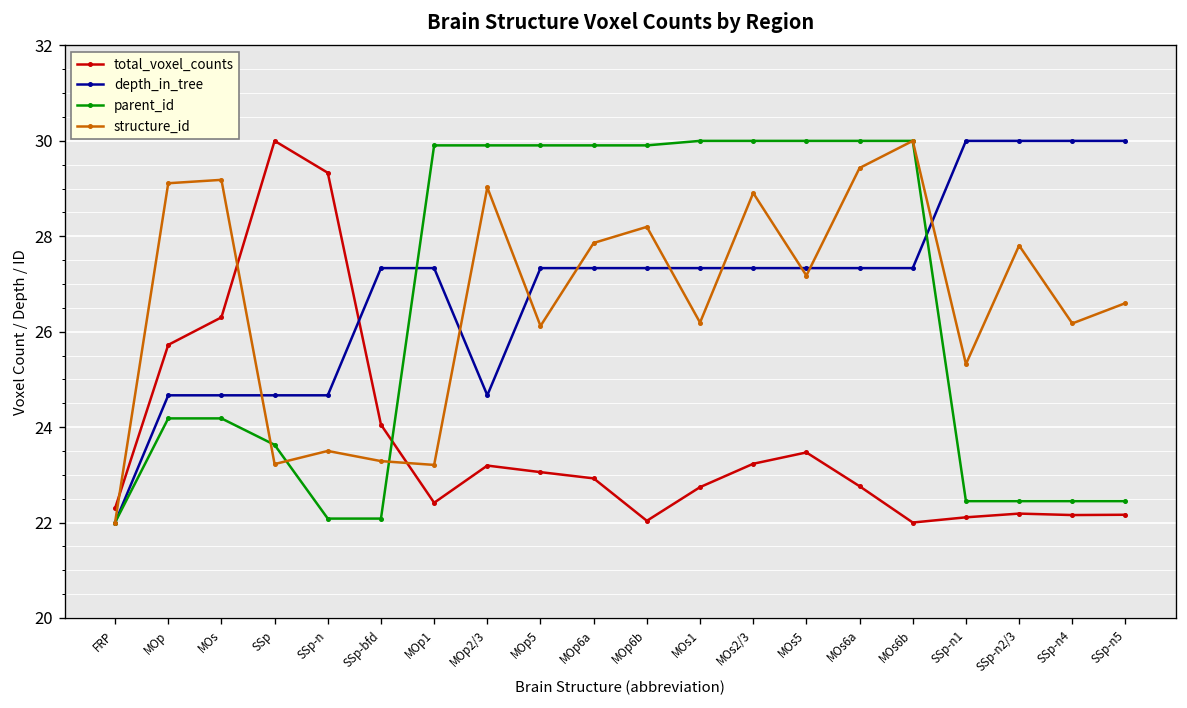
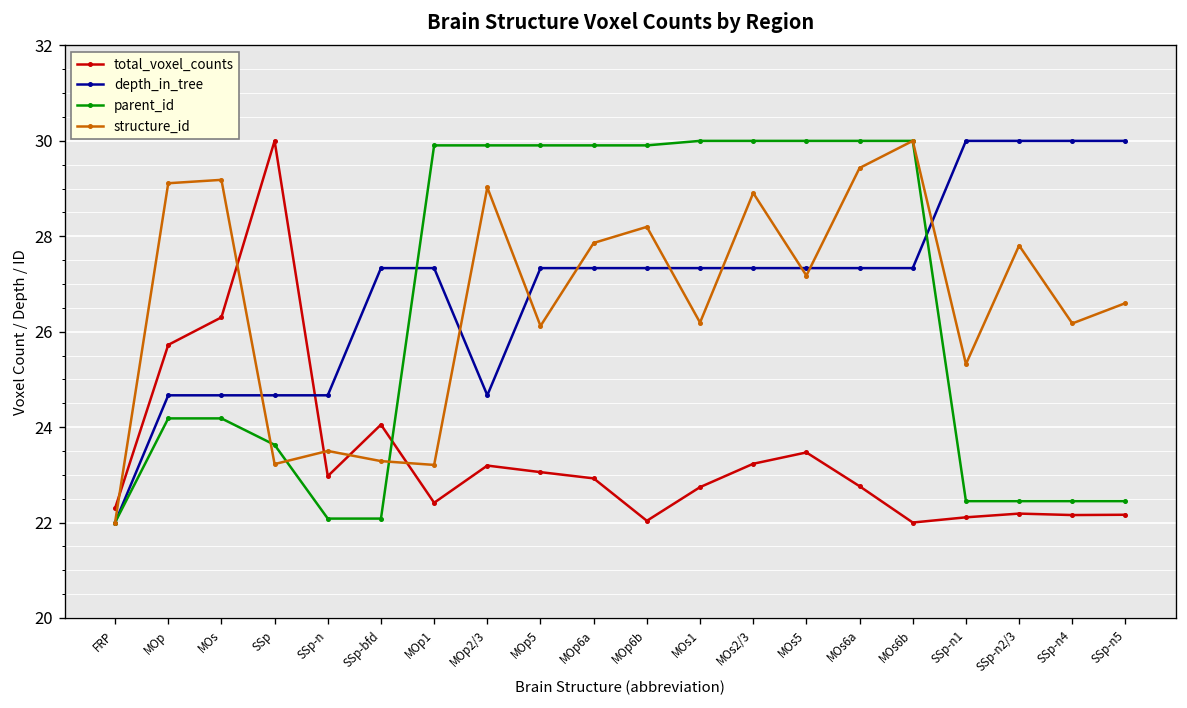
  {
    "total_voxel_counts": {
      "FRP": 22.3,
      "MOp": 25.7,
      "MOs": 26.3,
      "SSp": 30.0,
-     "SSp-n": 29.3,
+     "SSp-n": 23.0,
      "SSp-bfd": 24.1,
      "MOp1": 22.4,
      "MOp2/3": 23.2,
      "MOp5": 23.1,
      "MOp6a": 22.9,
      "MOp6b": 22.0,
      "MOs1": 22.7,
      "MOs2/3": 23.2,
      "MOs5": 23.5,
      "MOs6a": 22.8,
      "MOs6b": 22.0,
      "SSp-n1": 22.1,
      "SSp-n2/3": 22.2,
      "SSp-n4": 22.2,
      "SSp-n5": 22.2
    },
    "depth_in_tree": {
      "MOp": 24.7,
      "MOs": 24.7,
      "SSp": 24.7,
      "SSp-n": 24.7,
      "SSp-bfd": 27.3,
      "MOp1": 27.3,
      "MOp2/3": 24.7,
      "MOp5": 27.3,
      "MOp6a": 27.3,
      "MOp6b": 27.3,
      "MOs1": 27.3,
      "MOs2/3": 27.3,
      "MOs5": 27.3,
      "MOs6a": 27.3,
      "MOs6b": 27.3,
      "SSp-n1": 30.0,
      "SSp-n2/3": 30.0,
      "SSp-n4": 30.0,
      "SSp-n5": 30.0
    },
    "parent_id": {
      "MOp": 24.2,
      "MOs": 24.2,
      "SSp": 23.6,
      "SSp-n": 22.1,
      "SSp-bfd": 22.1,
      "MOp1": 29.9,
      "MOp2/3": 29.9,
      "MOp5": 29.9,
      "MOp6a": 29.9,
      "MOp6b": 29.9,
      "MOs1": 30.0,
      "MOs2/3": 30.0,
      "MOs5": 30.0,
      "MOs6a": 30.0,
      "SSp-n1": 22.4,
      "SSp-n2/3": 22.4,
      "SSp-n4": 22.4,
      "SSp-n5": 22.4
    },
    "structure_id": {
      "MOp": 29.1,
      "MOs": 29.2,
      "SSp": 23.2,
      "SSp-n": 23.5,
      "SSp-bfd": 23.3,
      "MOp1": 23.2,
      "MOp2/3": 29.0,
      "MOp5": 26.1,
      "MOp6a": 27.9,
      "MOp6b": 28.2,
      "MOs1": 26.2,
      "MOs2/3": 28.9,
      "MOs5": 27.2,
      "MOs6a": 29.4,
      "SSp-n1": 25.3,
      "SSp-n2/3": 27.8,
      "SSp-n4": 26.2,
      "SSp-n5": 26.6
    }
  }
